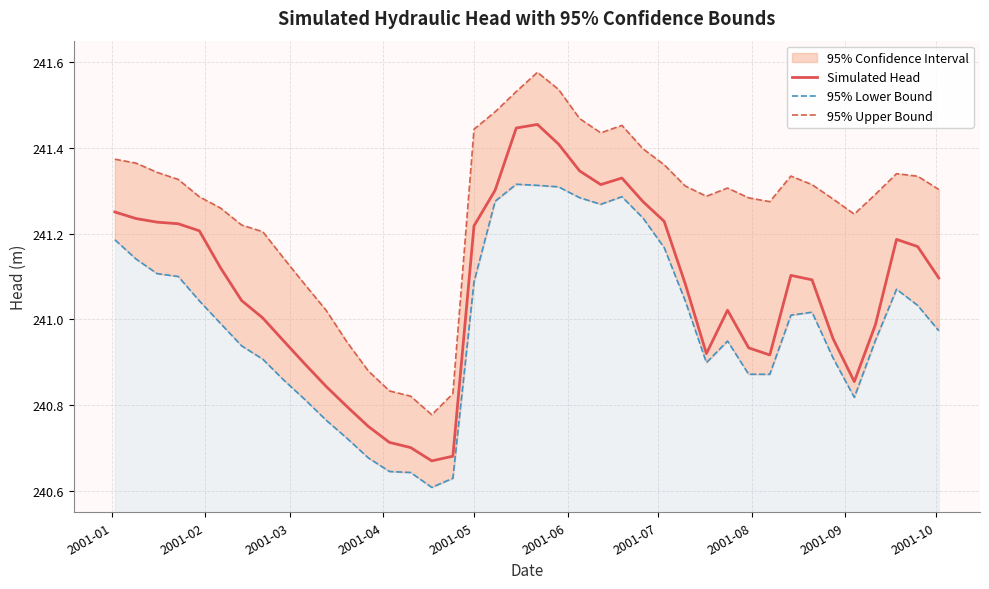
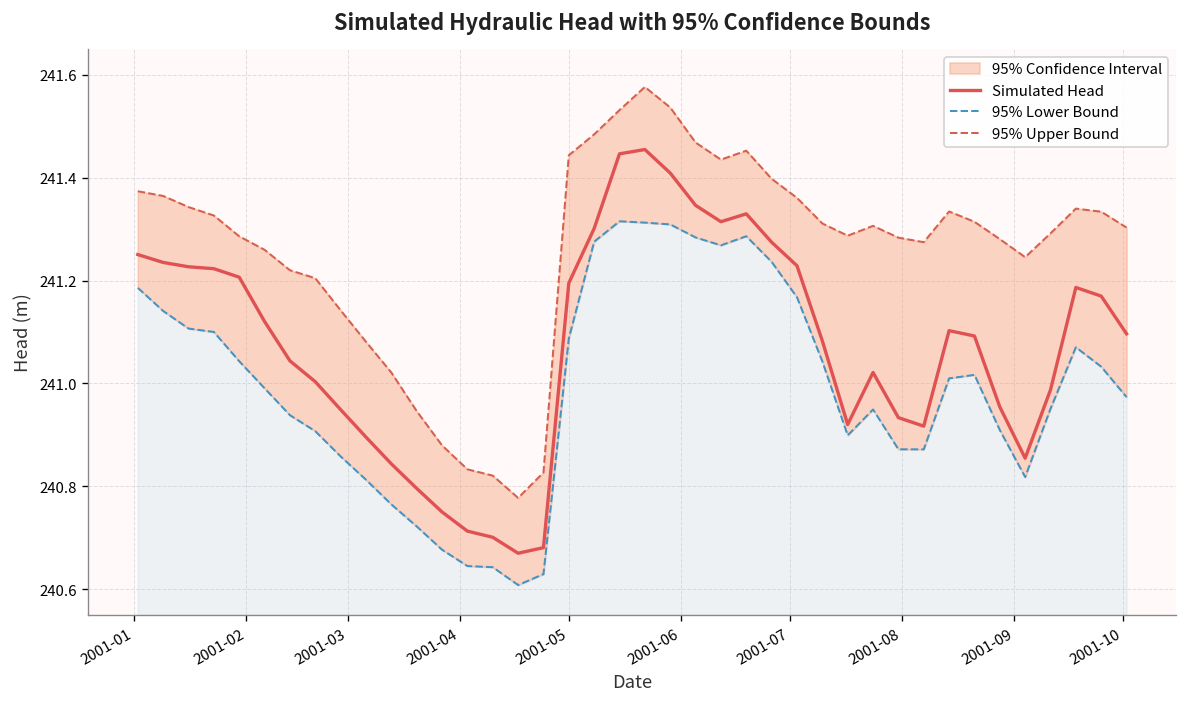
  {
    "Simulated Head": {
-     "2001-05": 241.22
+     "2001-05": 241.19
    },
    "95% Lower Bound": {
      "2001-05": 241.09
    },
    "95% Confidence Interval": {
      "2001-05": 241.44
    }
  }
